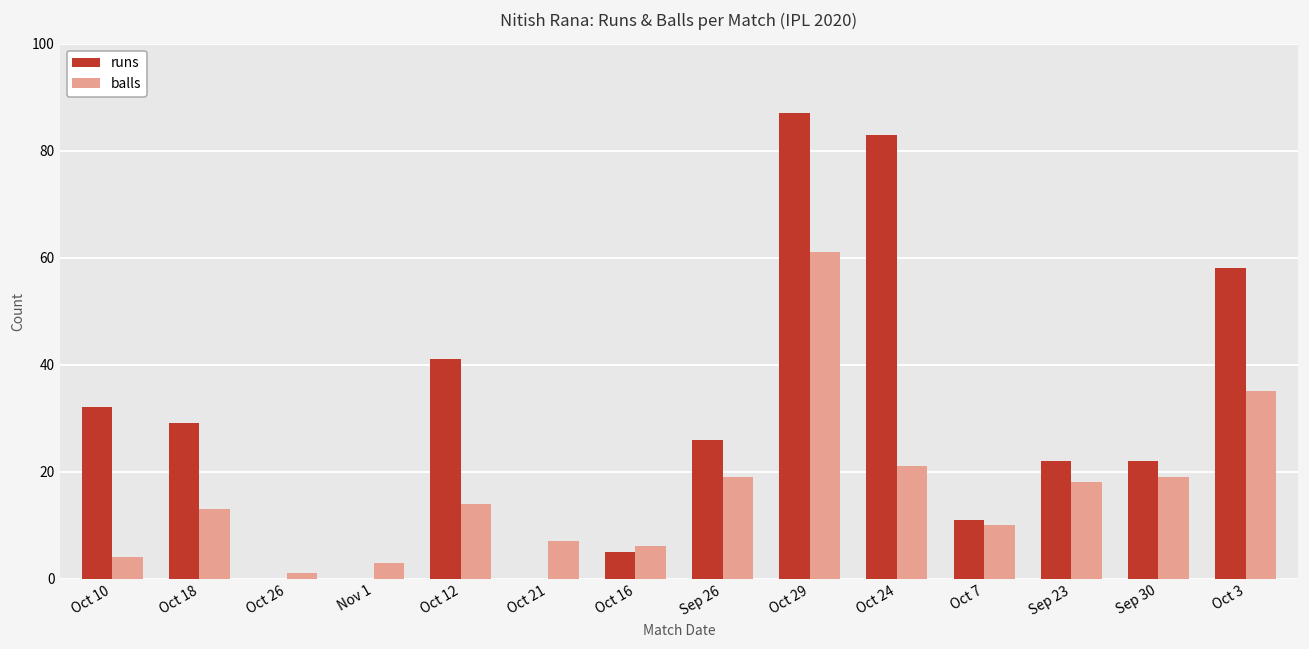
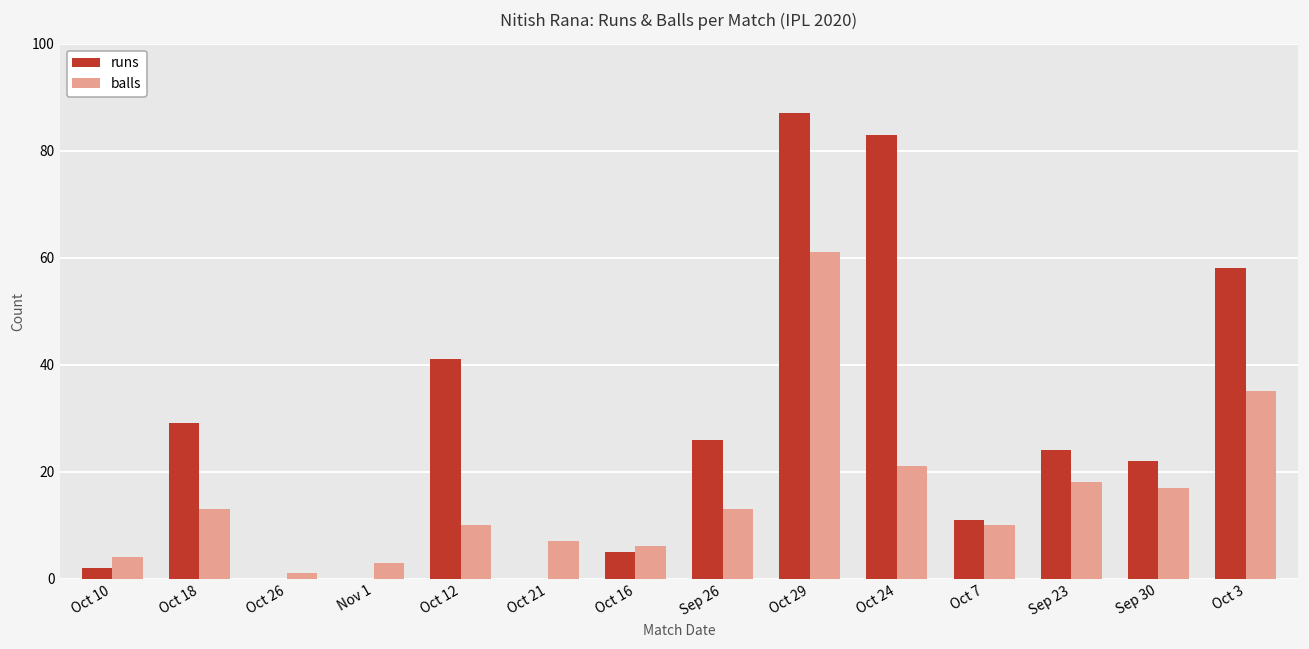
  {
    "runs": {
-     "Oct 10": 32,
+     "Oct 10": 2,
      "Oct 18": 29,
      "Oct 26": 0,
      "Nov 1": 0,
      "Oct 12": 41,
      "Oct 21": 0,
      "Oct 16": 5,
      "Sep 26": 26,
      "Oct 29": 87,
      "Oct 24": 83,
      "Oct 7": 11,
-     "Sep 23": 22,
+     "Sep 23": 24,
      "Sep 30": 22,
      "Oct 3": 58
    },
    "balls": {
      "Oct 10": 4,
      "Oct 18": 13,
      "Oct 26": 1,
      "Nov 1": 3,
-     "Oct 12": 14,
+     "Oct 12": 10,
      "Oct 21": 7,
      "Oct 16": 6,
-     "Sep 26": 19,
+     "Sep 26": 13,
      "Oct 29": 61,
      "Oct 24": 21,
      "Oct 7": 10,
      "Sep 23": 18,
-     "Sep 30": 19,
+     "Sep 30": 17,
      "Oct 3": 35
    }
  }
